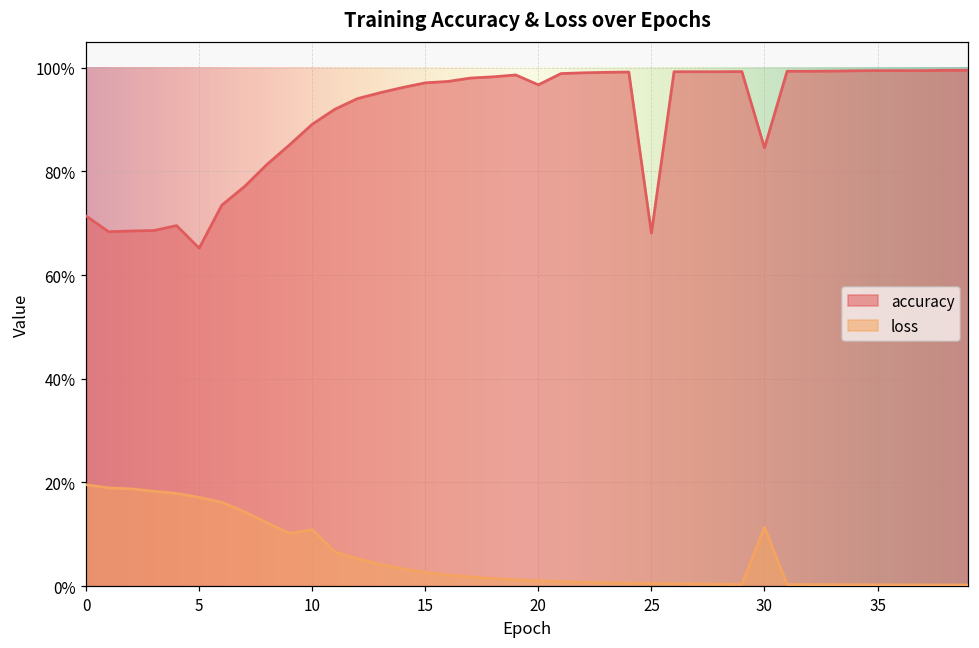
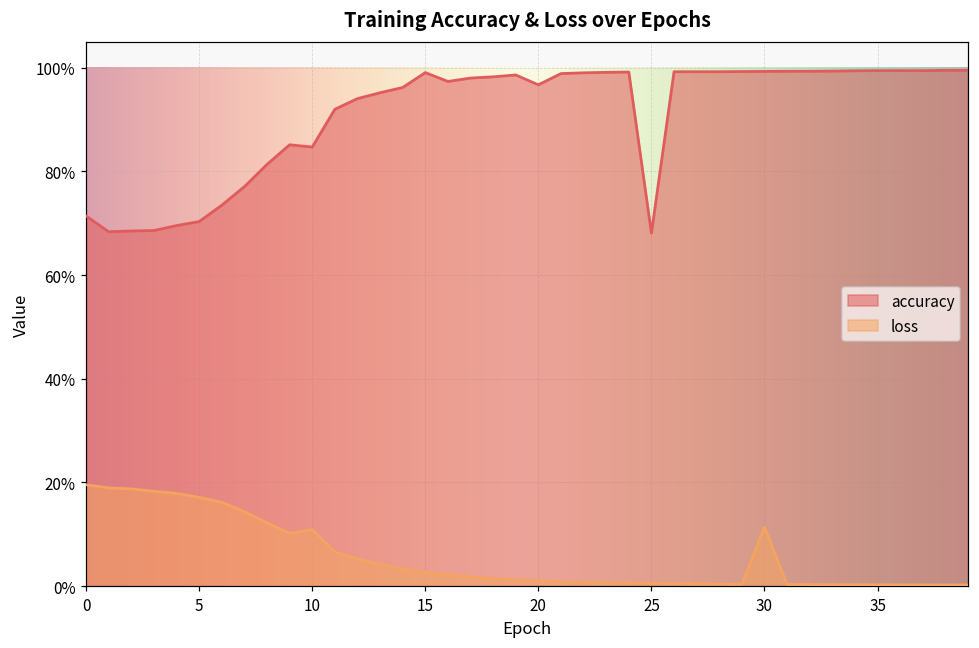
  {
    "accuracy": {
      "0": "71%",
-     "5": "65%",
-     "10": "89%",
-     "15": "97%",
+     "5": "70%",
+     "10": "85%",
+     "15": "99%",
      "20": "97%",
      "25": "68%",
-     "30": "85%",
+     "30": "99%",
      "35": "99%"
    },
    "loss": {
      "0": "20%",
      "5": "17%",
      "10": "11%",
      "15": "3%",
      "20": "1%",
      "25": "1%",
      "30": "11%",
      "35": "0%"
    }
  }
